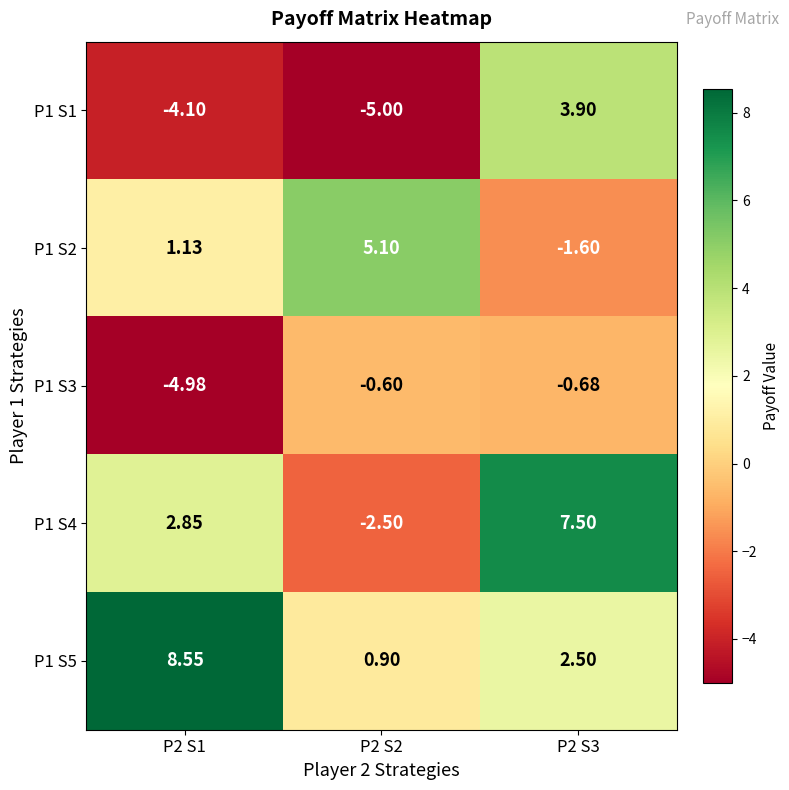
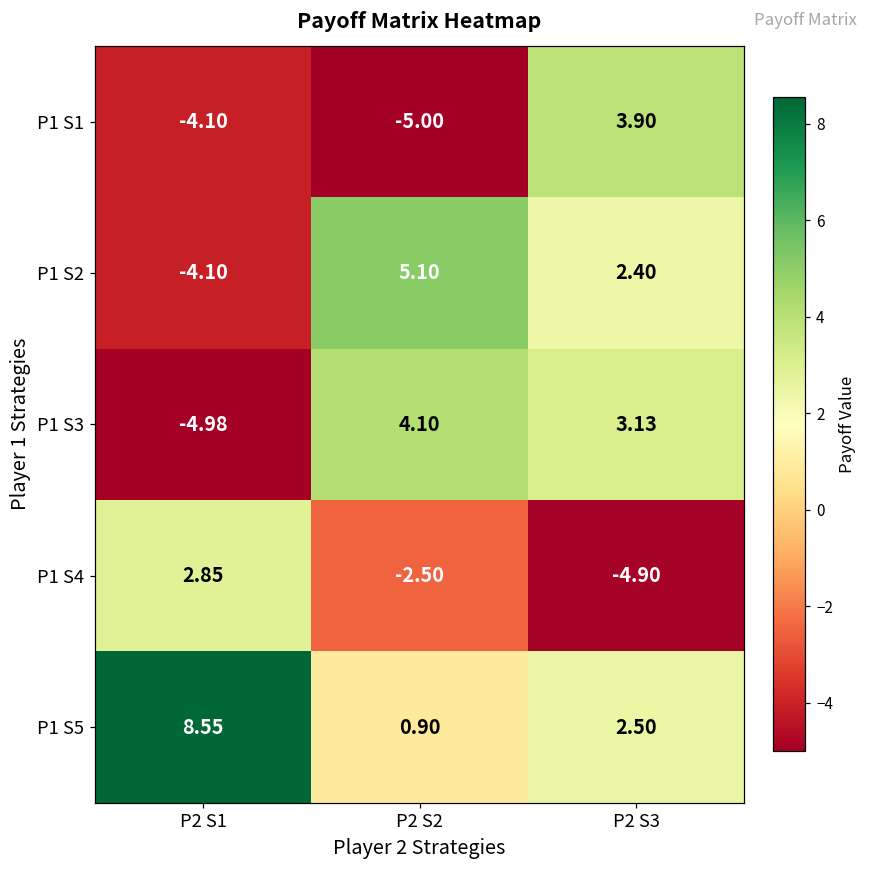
  {
    "P1 S1": {
      "P2 S1": -4.10,
      "P2 S2": -5.00,
      "P2 S3": 3.90
    },
    "P1 S2": {
-     "P2 S1": 1.13,
+     "P2 S1": -4.10,
      "P2 S2": 5.10,
-     "P2 S3": -1.60
+     "P2 S3": 2.40
    },
    "P1 S3": {
      "P2 S1": -4.98,
-     "P2 S2": -0.60,
-     "P2 S3": -0.68
+     "P2 S2": 4.10,
+     "P2 S3": 3.13
    },
    "P1 S4": {
      "P2 S1": 2.85,
      "P2 S2": -2.50,
-     "P2 S3": 7.50
+     "P2 S3": -4.90
    },
    "P1 S5": {
      "P2 S1": 8.55,
      "P2 S2": 0.90,
      "P2 S3": 2.50
    }
  }
